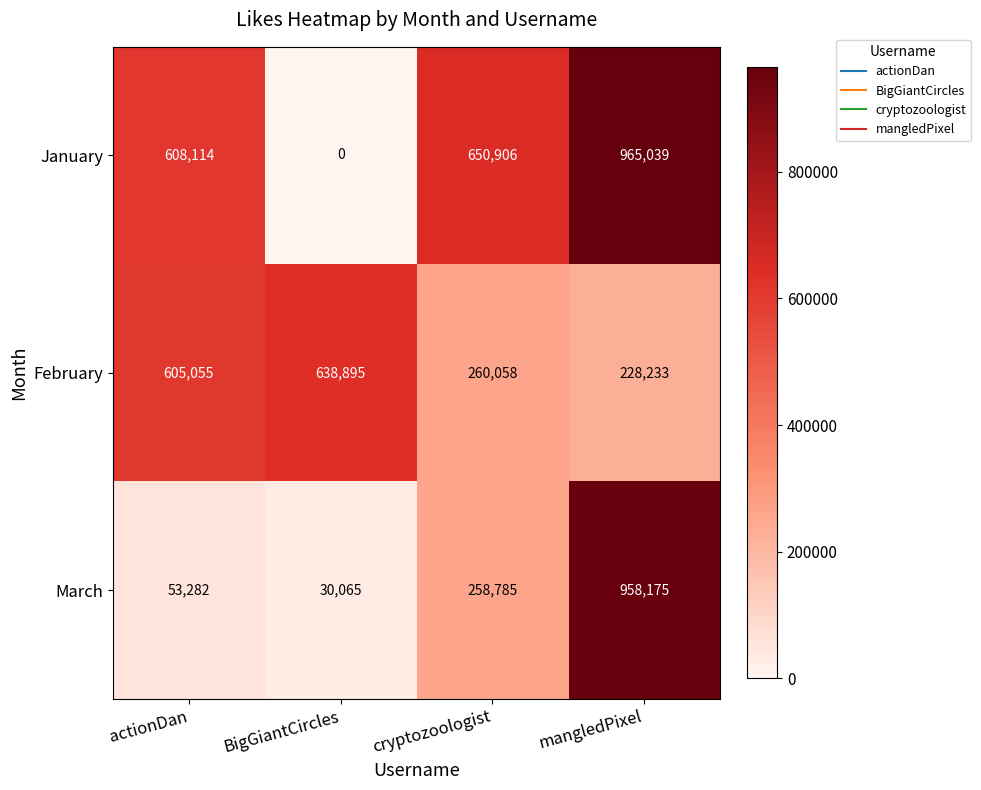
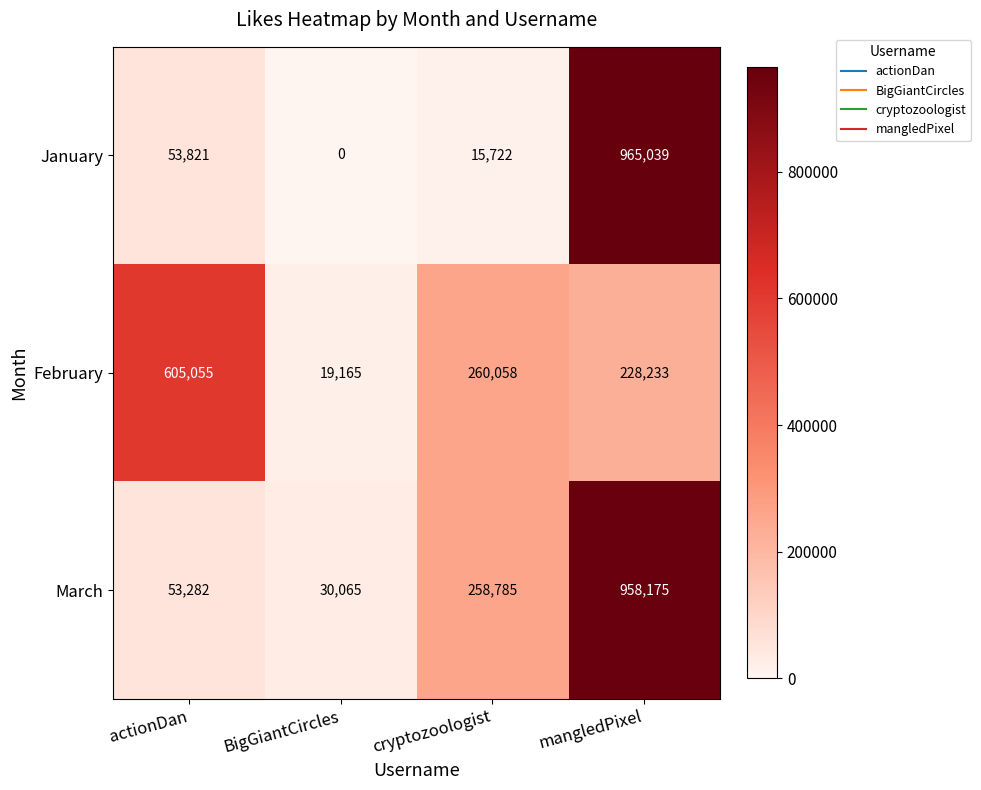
  {
    "January": {
-     "actionDan": "608,114",
+     "actionDan": "53,821",
      "BigGiantCircles": "0",
-     "cryptozoologist": "650,906",
+     "cryptozoologist": "15,722",
      "mangledPixel": "965,039"
    },
    "February": {
      "actionDan": "605,055",
-     "BigGiantCircles": "638,895",
+     "BigGiantCircles": "19,165",
      "cryptozoologist": "260,058",
      "mangledPixel": "228,233"
    },
    "March": {
      "actionDan": "53,282",
      "BigGiantCircles": "30,065",
      "cryptozoologist": "258,785",
      "mangledPixel": "958,175"
    }
  }
